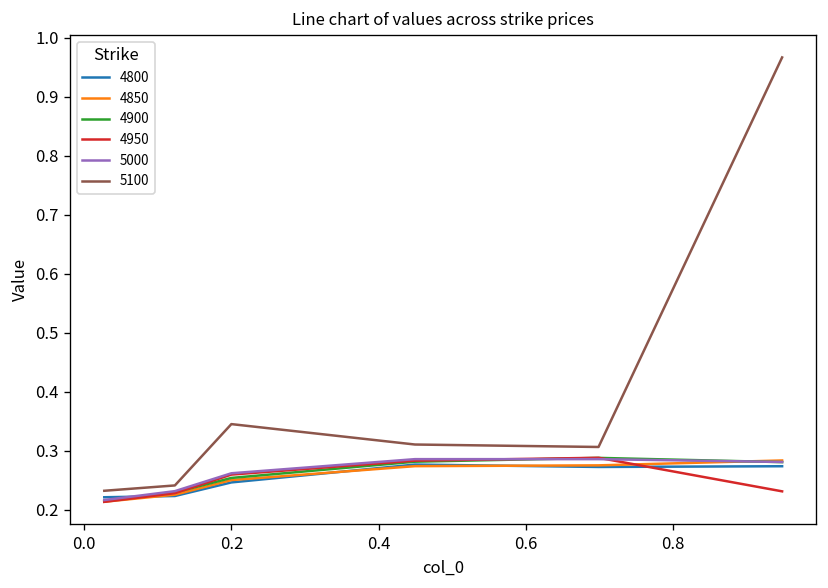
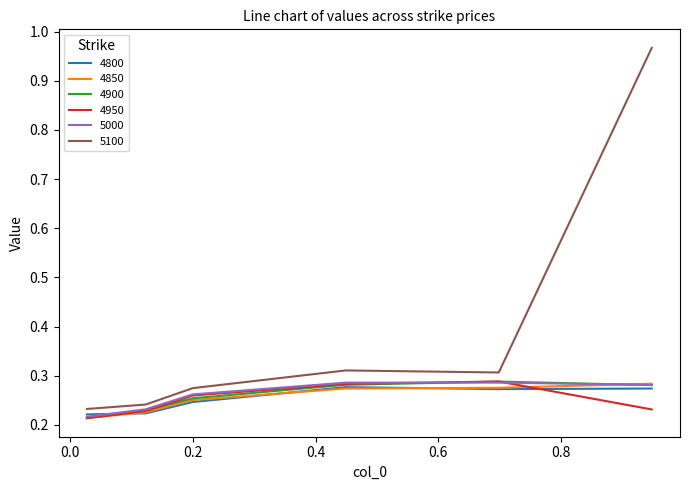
  {
    "5100": {
-     "0.2": 0.35
+     "0.2": 0.27
    }
  }
